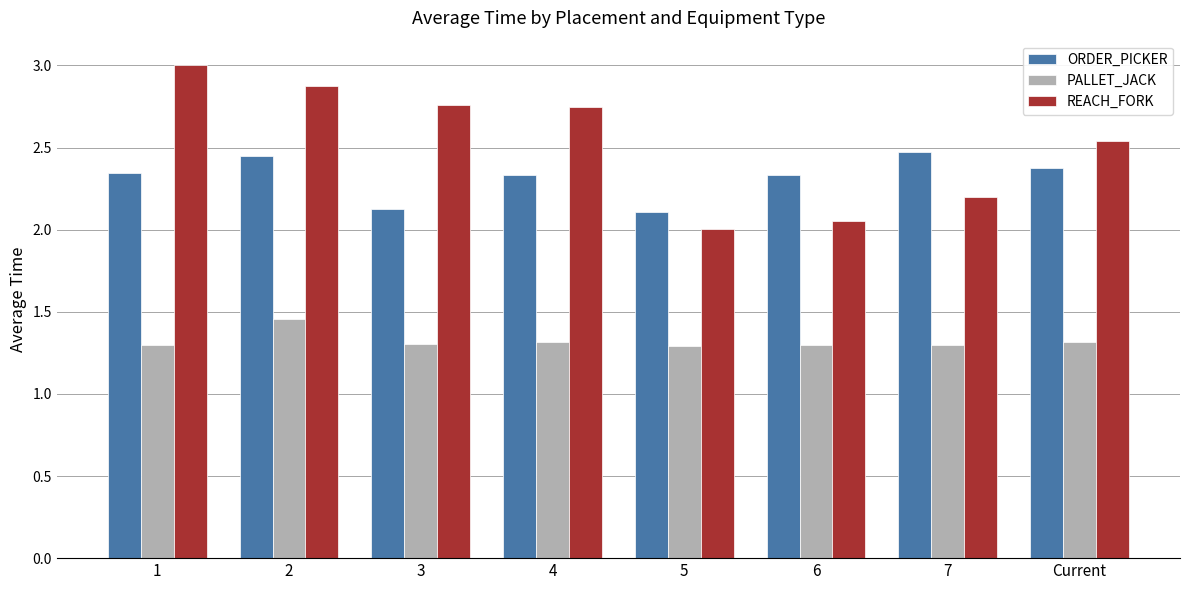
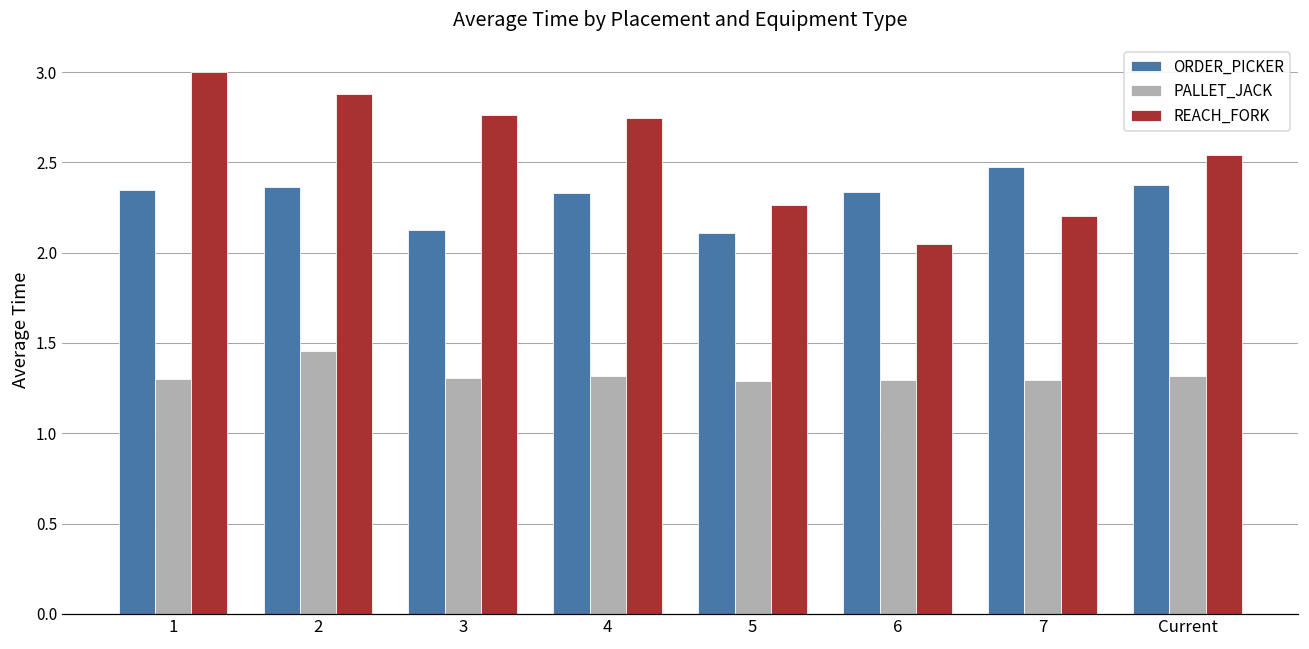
  {
    "ORDER_PICKER": {
      "1": 2.35,
-     "2": 2.45,
+     "2": 2.36,
      "3": 2.13,
      "4": 2.33,
      "5": 2.11,
      "6": 2.33,
      "7": 2.47,
      "Current": 2.38
    },
    "PALLET_JACK": {
      "1": 1.30,
      "2": 1.45,
      "3": 1.30,
      "4": 1.32,
      "5": 1.29,
      "6": 1.30,
      "7": 1.29,
      "Current": 1.32
    },
    "REACH_FORK": {
      "1": 3.00,
      "2": 2.88,
      "3": 2.76,
      "4": 2.74,
-     "5": 2.00,
+     "5": 2.26,
      "6": 2.05,
      "7": 2.20,
      "Current": 2.54
    }
  }
